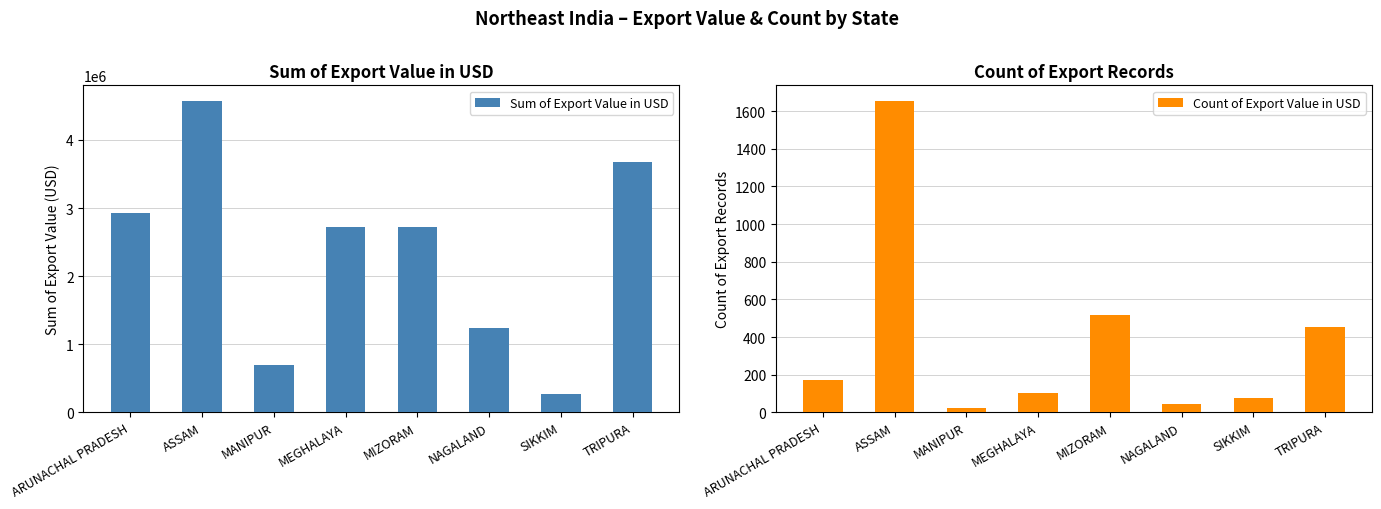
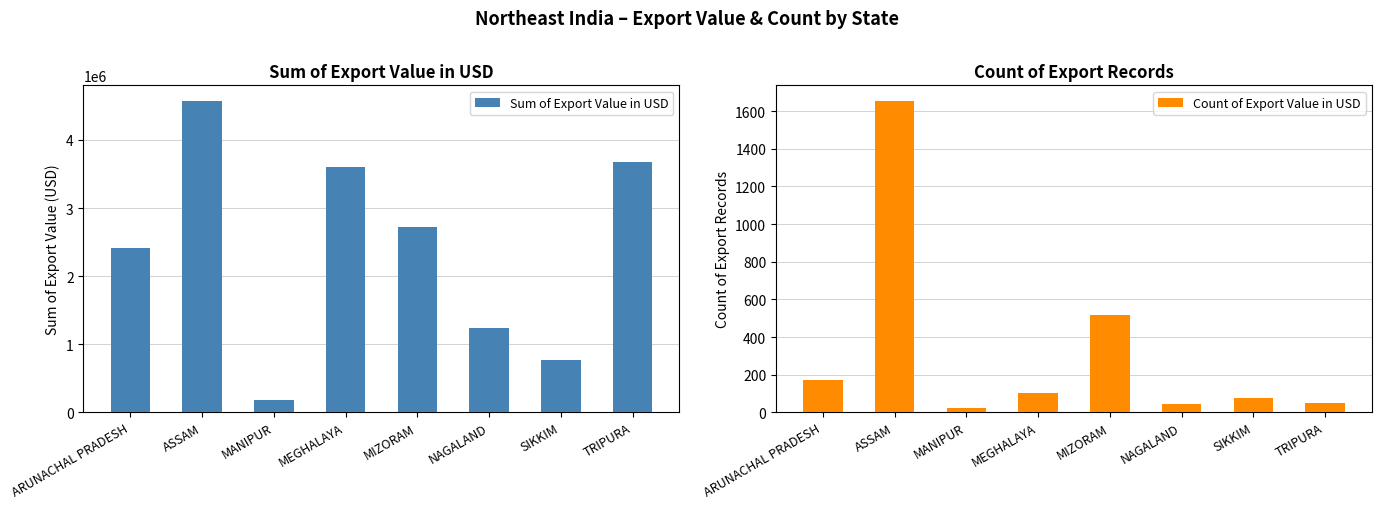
  {
    "Sum of Export Value in USD": {
-     "ARUNACHAL PRADESH": 2900000,
+     "ARUNACHAL PRADESH": 2400000,
      "ASSAM": 4600000,
-     "MANIPUR": 700000,
-     "MEGHALAYA": 2700000,
+     "MANIPUR": 200000,
+     "MEGHALAYA": 3600000,
      "MIZORAM": 2700000,
      "NAGALAND": 1200000,
-     "SIKKIM": 300000,
+     "SIKKIM": 800000,
      "TRIPURA": 3700000
    },
    "Count of Export Records": {
      "ARUNACHAL PRADESH": 170,
      "ASSAM": 1650,
      "MANIPUR": 20,
      "MEGHALAYA": 100,
      "MIZORAM": 520,
      "NAGALAND": 40,
      "SIKKIM": 70,
-     "TRIPURA": 450
+     "TRIPURA": 50
    }
  }
